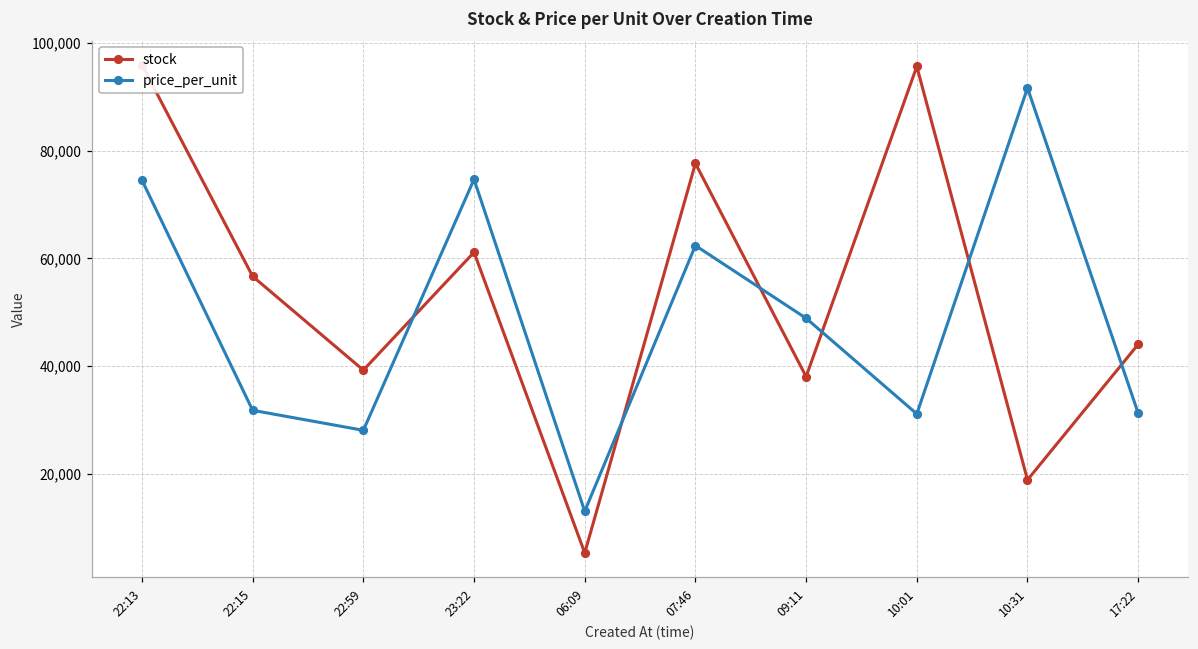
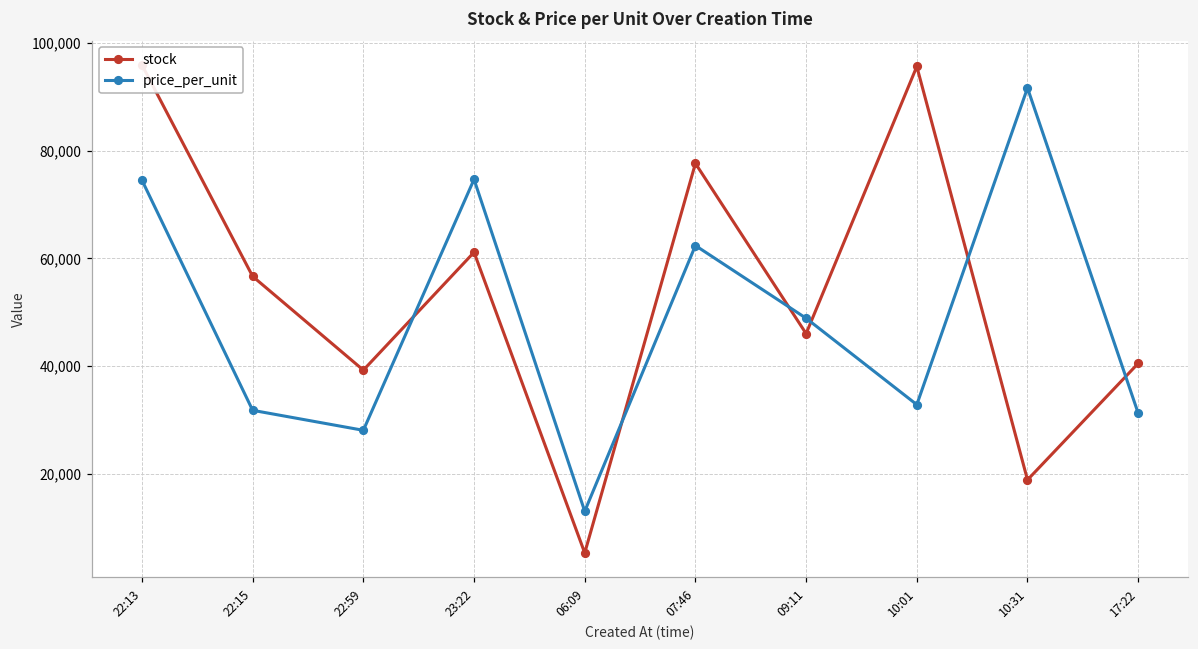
  {
    "stock": {
      "22:15": "57,000",
      "22:59": "39,000",
      "23:22": "61,000",
      "06:09": "5,000",
      "07:46": "78,000",
-     "09:11": "38,000",
+     "09:11": "46,000",
      "10:01": "96,000",
      "10:31": "19,000",
-     "17:22": "44,000"
+     "17:22": "41,000"
    },
    "price_per_unit": {
      "22:13": "75,000",
      "22:15": "32,000",
      "22:59": "28,000",
      "23:22": "75,000",
      "06:09": "13,000",
      "07:46": "62,000",
      "09:11": "49,000",
-     "10:01": "31,000",
+     "10:01": "33,000",
      "10:31": "92,000",
      "17:22": "31,000"
    }
  }
